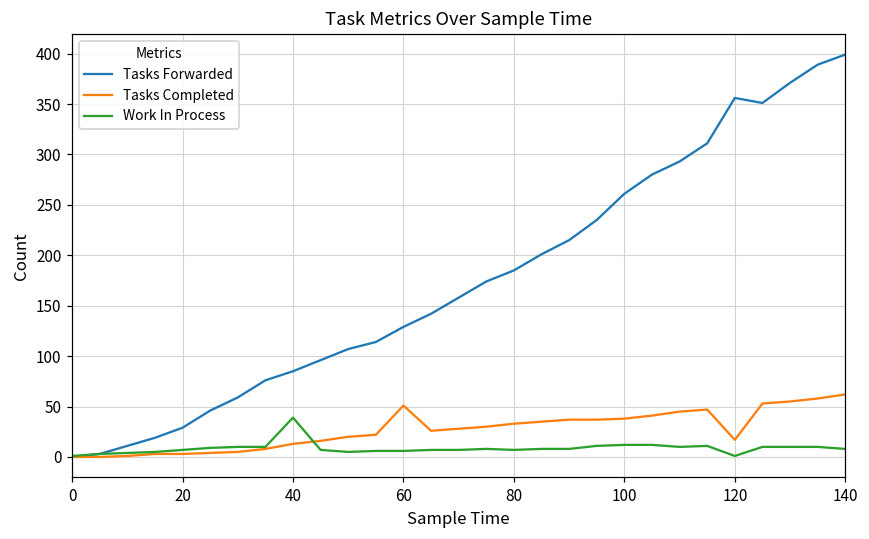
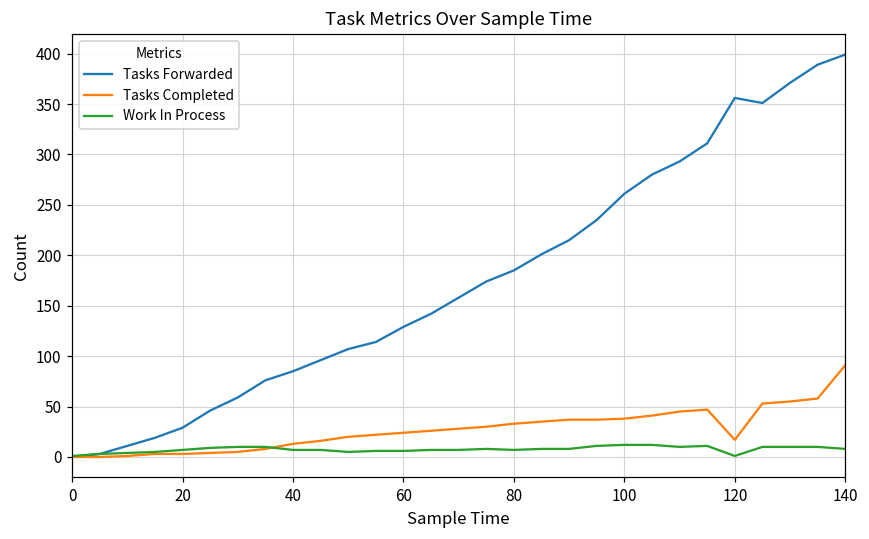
  {
    "Tasks Forwarded": {
      "20": 30,
      "40": 90,
      "60": 130,
      "80": 190,
      "100": 260,
      "120": 360,
      "140": 400
    },
    "Tasks Completed": {
      "20": 0,
      "40": 10,
-     "60": 50,
+     "60": 20,
      "80": 30,
      "100": 40,
      "120": 20,
-     "140": 60
+     "140": 90
    },
    "Work In Process": {
      "20": 10,
-     "40": 40,
+     "40": 10,
      "60": 10,
      "80": 10,
      "100": 10,
      "120": 0,
      "140": 10
    }
  }
